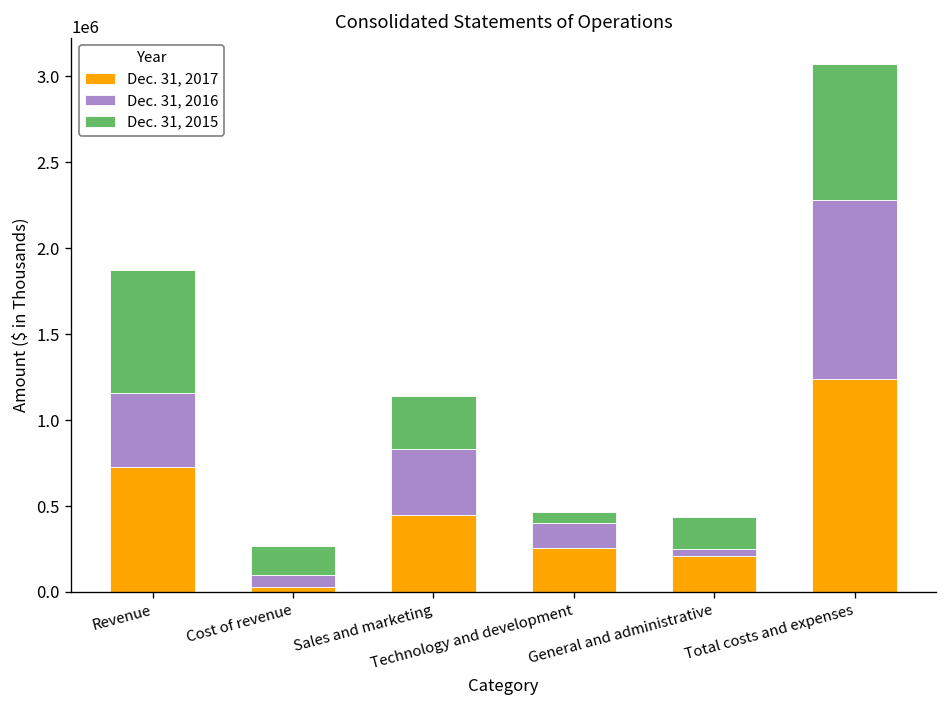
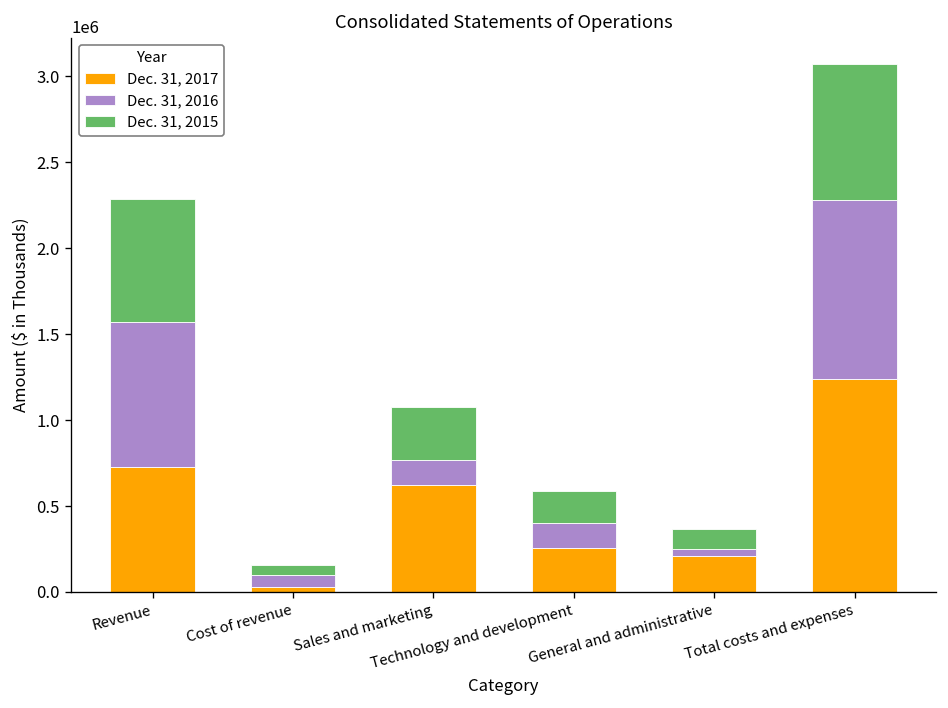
  {
    "Dec. 31, 2017": {
      "Revenue": 720000,
      "Cost of revenue": 30000,
-     "Sales and marketing": 450000,
+     "Sales and marketing": 620000,
      "Technology and development": 260000,
      "General and administrative": 210000,
      "Total costs and expenses": 1240000
    },
    "Dec. 31, 2016": {
-     "Revenue": 430000,
+     "Revenue": 850000,
      "Cost of revenue": 70000,
-     "Sales and marketing": 380000,
+     "Sales and marketing": 150000,
      "Technology and development": 140000,
      "General and administrative": 40000,
      "Total costs and expenses": 1040000
    },
    "Dec. 31, 2015": {
      "Revenue": 720000,
-     "Cost of revenue": 170000,
+     "Cost of revenue": 60000,
      "Sales and marketing": 310000,
-     "Technology and development": 60000,
-     "General and administrative": 180000,
+     "Technology and development": 180000,
+     "General and administrative": 120000,
      "Total costs and expenses": 790000
    }
  }
